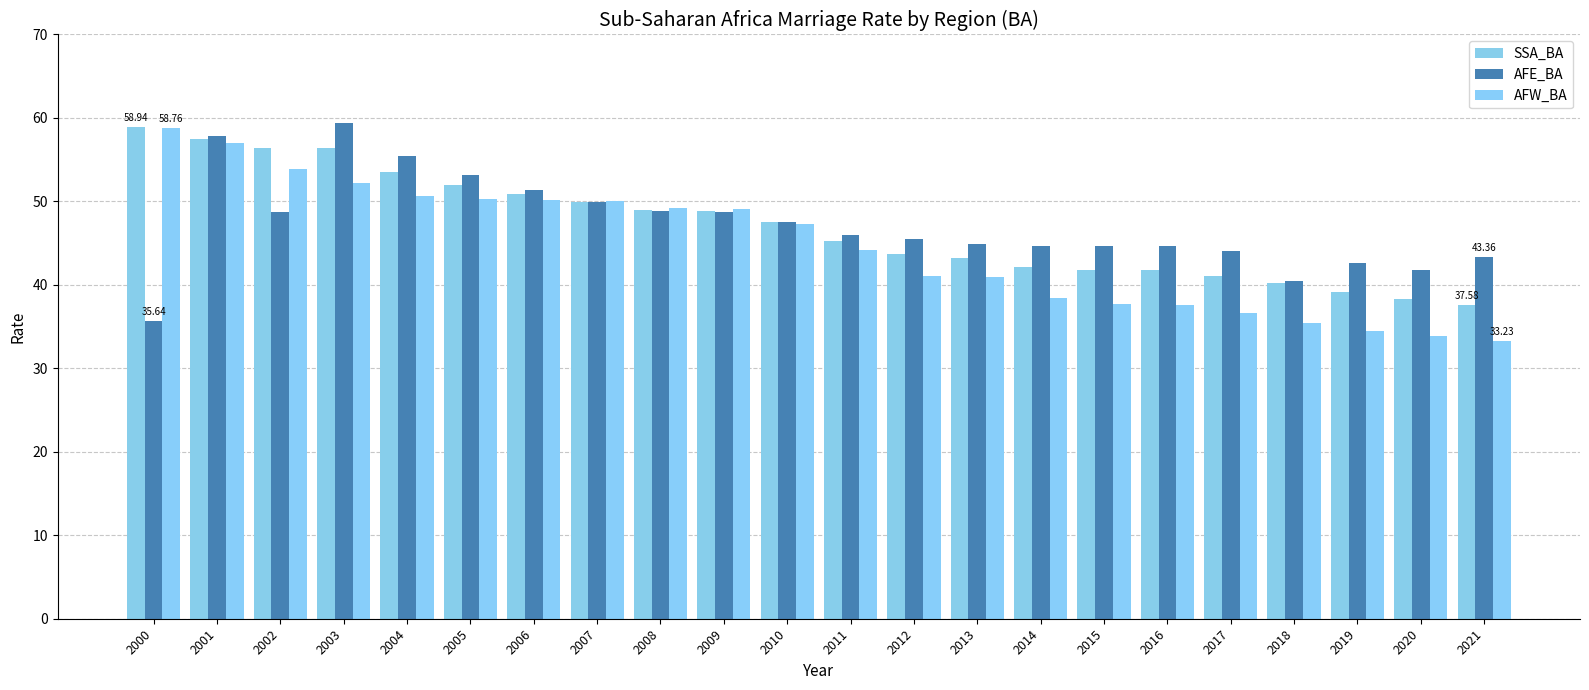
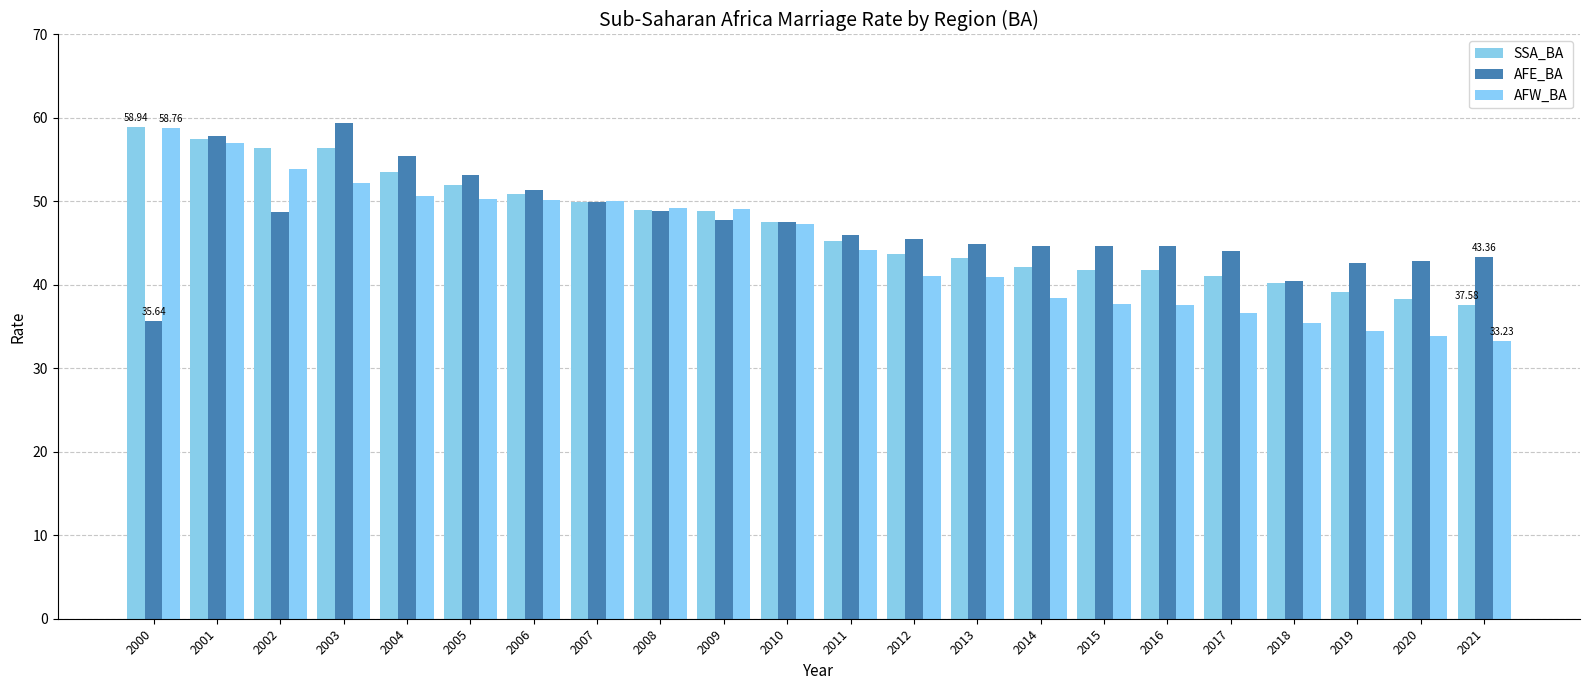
  {
    "AFE_BA": {
      "2001": 58,
      "2002": 49,
      "2003": 59,
      "2004": 55,
      "2005": 53,
      "2006": 51,
      "2007": 50,
      "2008": 49,
-     "2009": 49,
+     "2009": 48,
      "2010": 48,
      "2011": 46,
      "2012": 45,
      "2013": 45,
      "2014": 45,
      "2015": 45,
      "2016": 45,
      "2017": 44,
      "2018": 40,
      "2019": 43,
-     "2020": 42
+     "2020": 43
    }
  }
